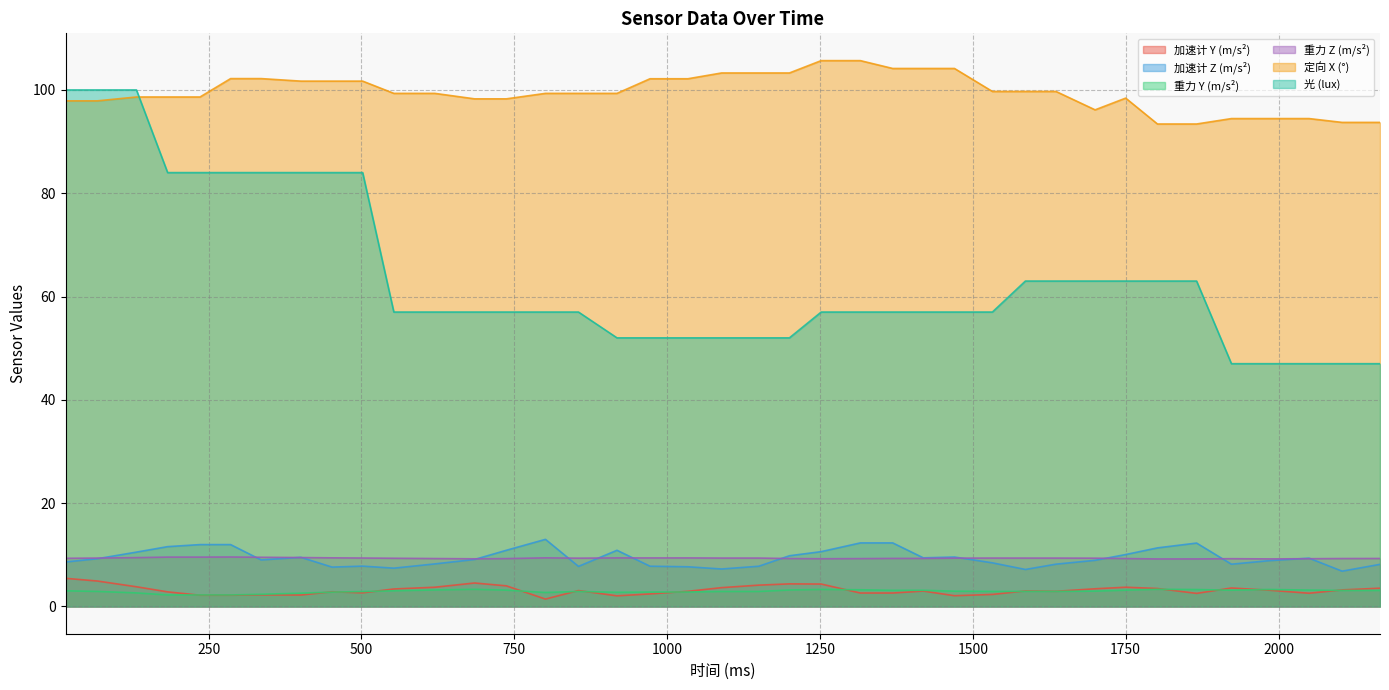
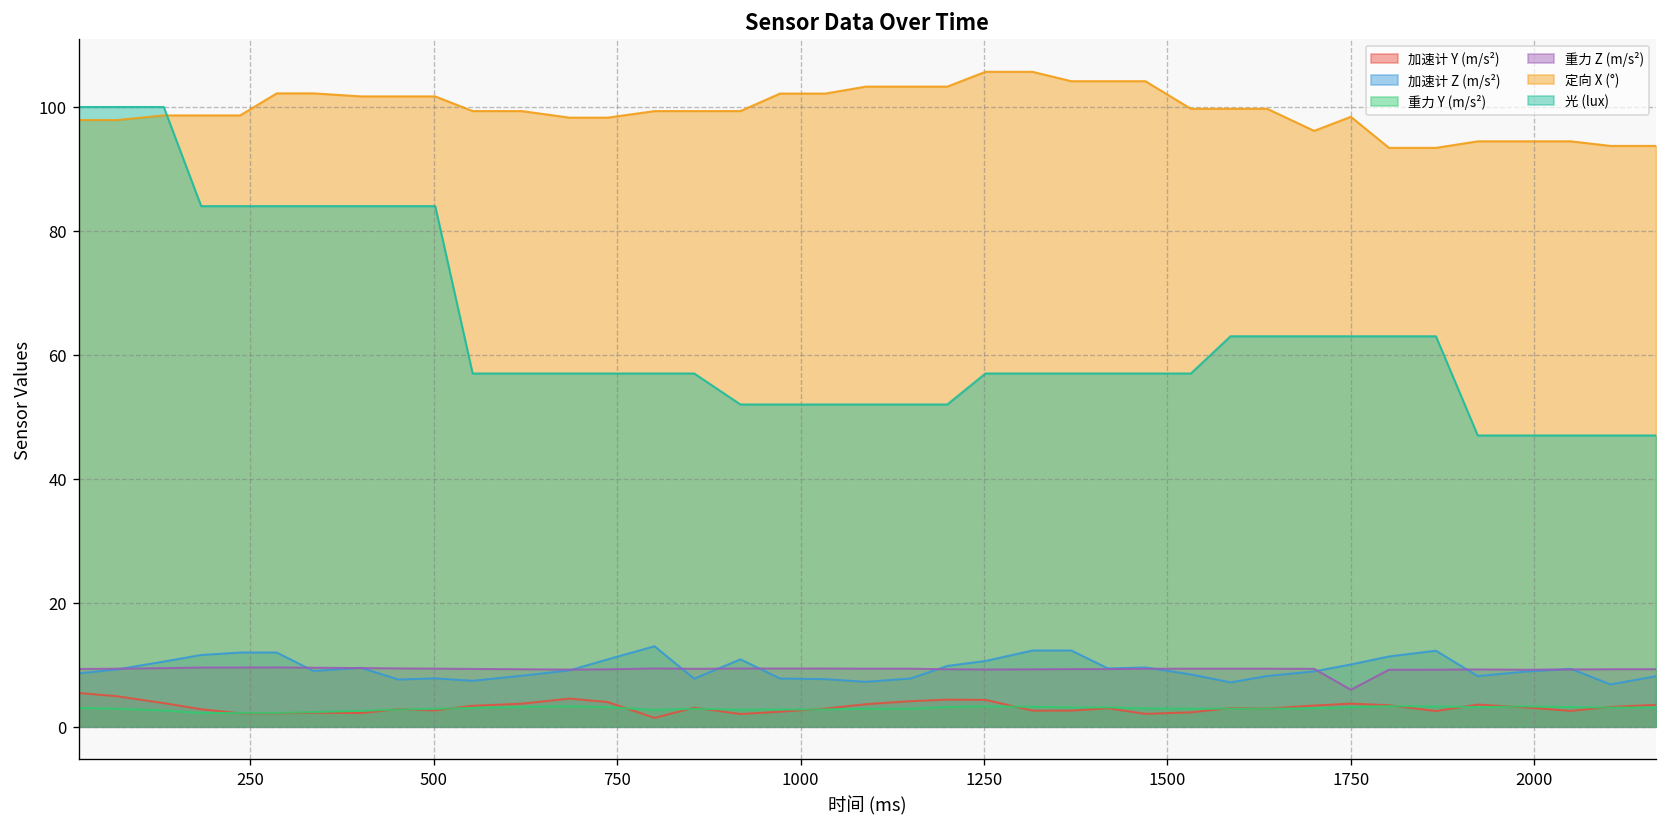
  {
    "加速计 Y (m/s²)": {
      "1750": 4
    },
    "重力 Z (m/s²)": {
-     "1750": 9
+     "1750": 6
    },
    "定向 X (°)": {
      "1750": 98
    }
  }
